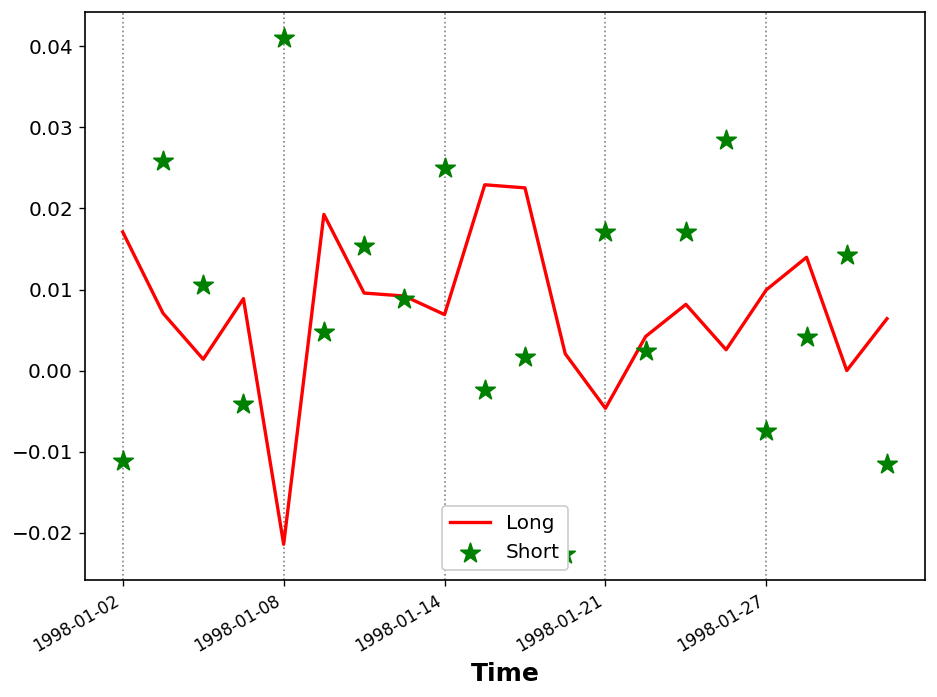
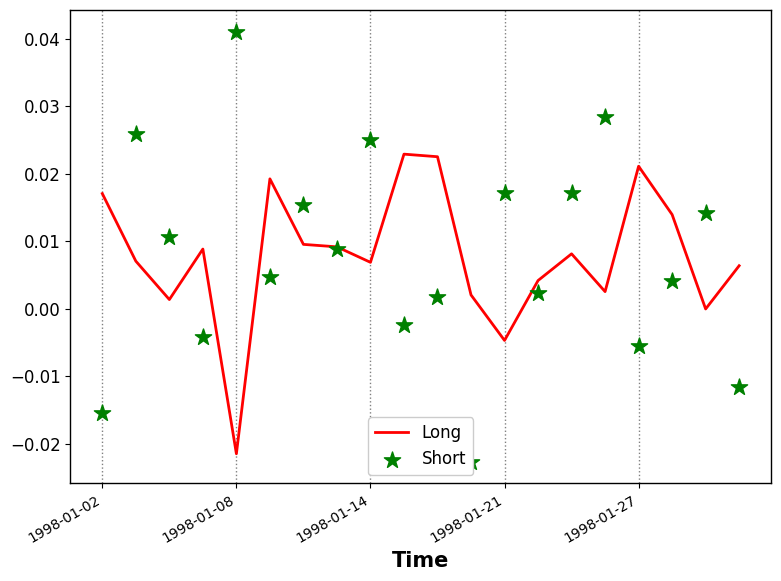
  {
    "Short": {
-     "1998-01-02": -0.011,
-     "1998-01-27": -0.007
+     "1998-01-02": -0.015,
+     "1998-01-27": -0.006
    },
    "Long": {
      "1998-01-02": 0.017,
      "1998-01-08": -0.021,
      "1998-01-14": 0.007,
      "1998-01-21": -0.005,
-     "1998-01-27": 0.010
+     "1998-01-27": 0.021
    }
  }
